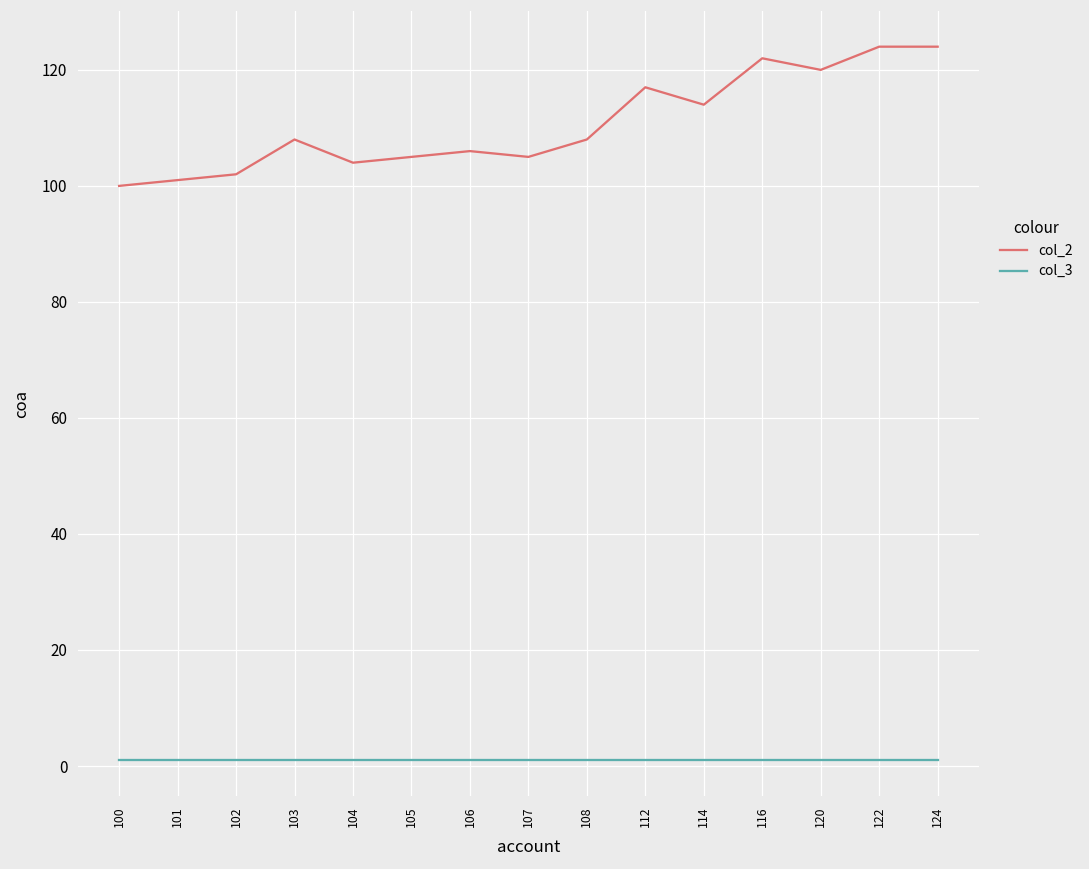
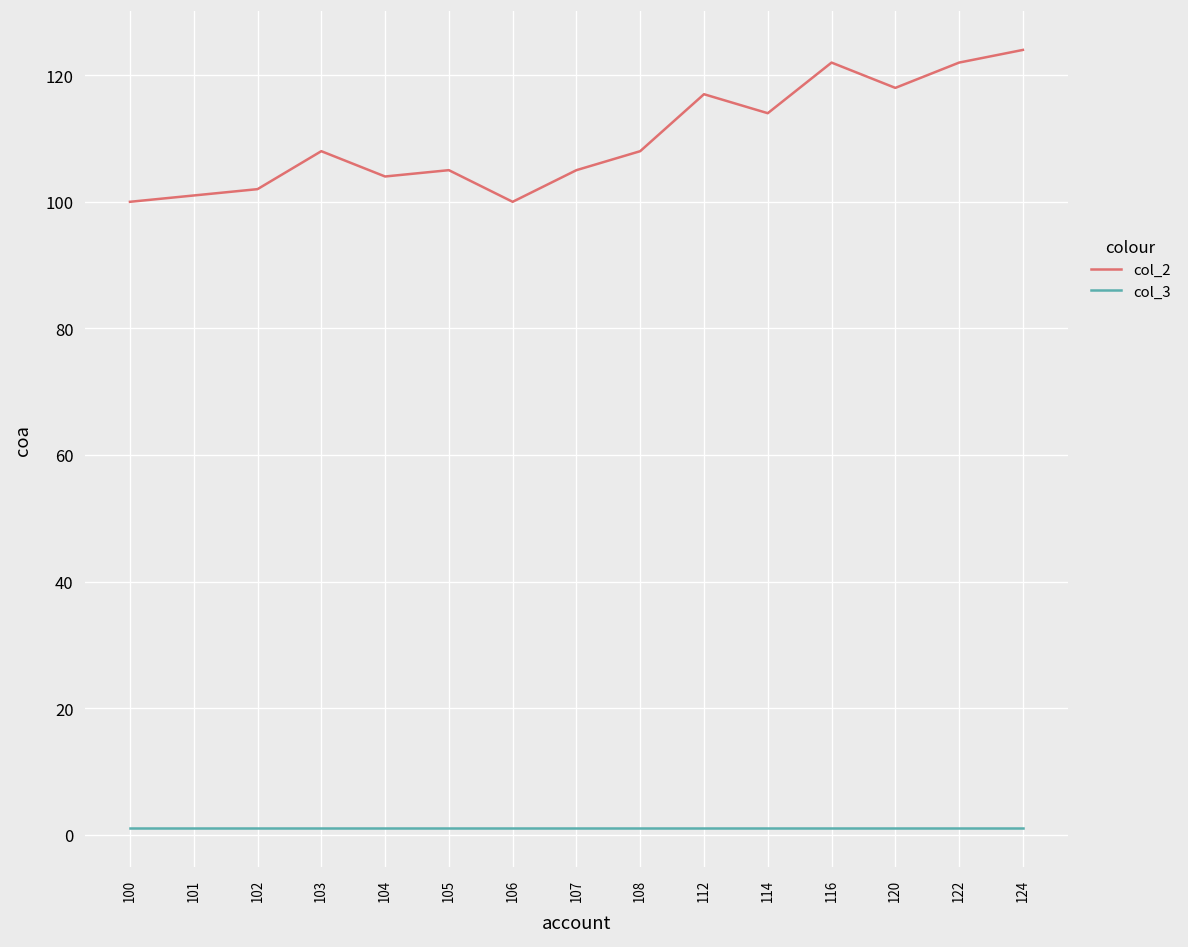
  {
    "col_2": {
      "100": 100,
      "101": 101,
      "102": 102,
      "103": 108,
      "104": 104,
      "105": 105,
-     "106": 106,
+     "106": 100,
      "107": 105,
      "108": 108,
      "112": 117,
      "114": 114,
      "116": 122,
-     "120": 120,
-     "122": 124,
+     "120": 118,
+     "122": 122,
      "124": 124
    },
    "col_3": {
      "100": 1,
      "101": 1,
      "102": 1,
      "103": 1,
      "104": 1,
      "105": 1,
      "106": 1,
      "107": 1,
      "108": 1,
      "112": 1,
      "114": 1,
      "116": 1,
      "120": 1,
      "122": 1,
      "124": 1
    }
  }
